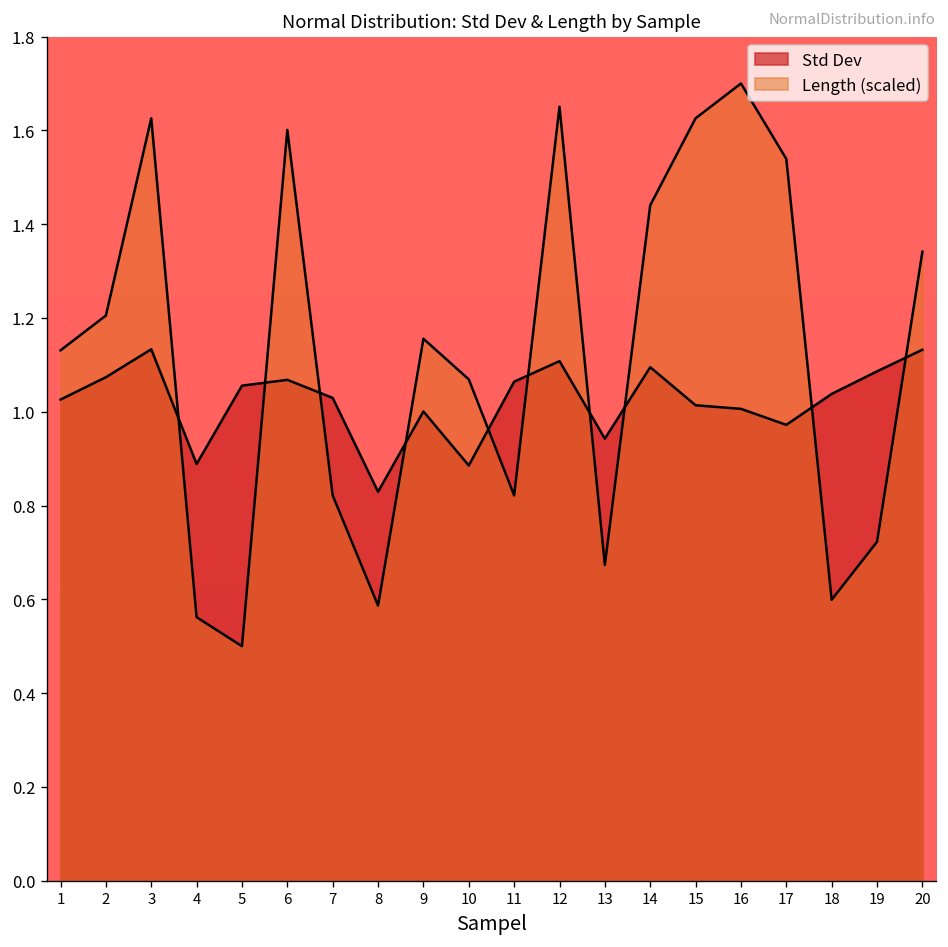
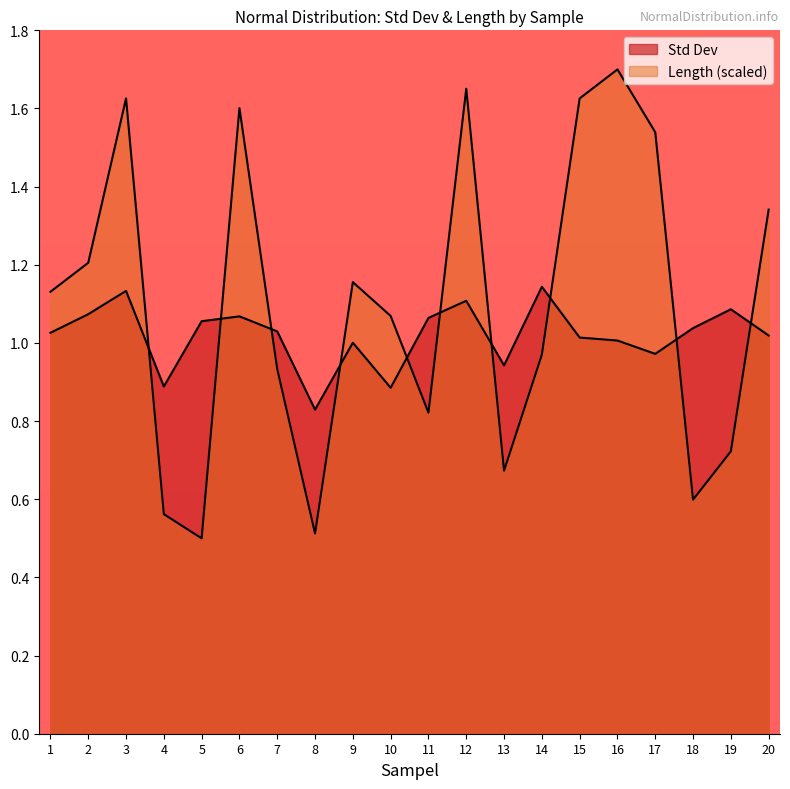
  {
    "Std Dev": {
      "1": 1.03,
      "2": 1.07,
      "3": 1.13,
      "4": 0.89,
      "5": 1.06,
      "6": 1.07,
      "7": 1.03,
      "8": 0.83,
      "9": 1.00,
      "10": 0.89,
      "11": 1.06,
      "12": 1.11,
      "13": 0.94,
-     "14": 1.09,
+     "14": 1.14,
      "15": 1.01,
      "16": 1.01,
      "17": 0.97,
      "18": 1.04,
      "19": 1.09,
-     "20": 1.13
+     "20": 1.02
    },
    "Length (scaled)": {
      "1": 1.13,
      "2": 1.21,
      "3": 1.63,
      "4": 0.56,
      "5": 0.50,
      "6": 1.60,
-     "7": 0.82,
-     "8": 0.59,
+     "7": 0.93,
+     "8": 0.51,
      "9": 1.16,
      "10": 1.07,
      "11": 0.82,
      "12": 1.65,
      "13": 0.67,
-     "14": 1.44,
+     "14": 0.97,
      "15": 1.63,
      "16": 1.70,
      "17": 1.54,
      "18": 0.60,
      "19": 0.72,
      "20": 1.34
    }
  }
